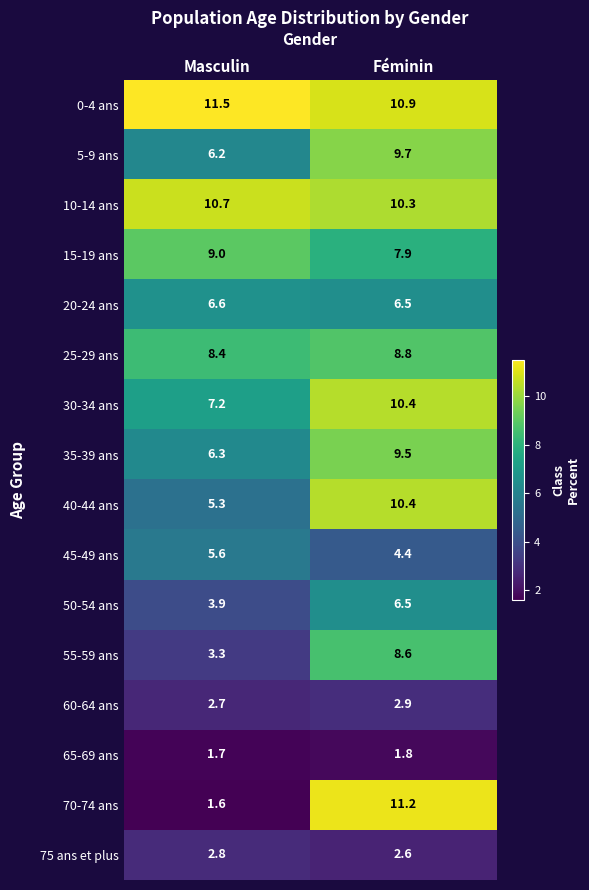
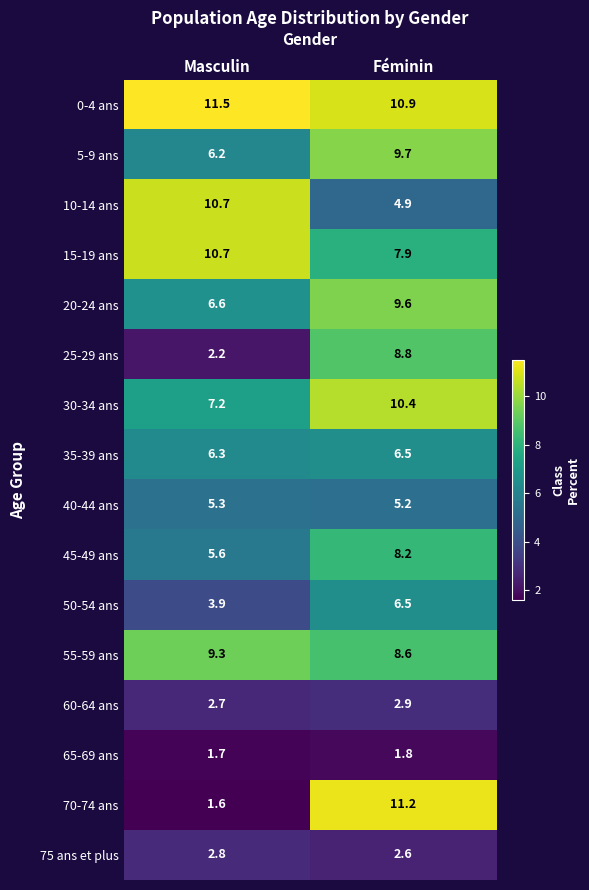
  {
    "0-4 ans": {
      "Masculin": 11.5,
      "Féminin": 10.9
    },
    "5-9 ans": {
      "Masculin": 6.2,
      "Féminin": 9.7
    },
    "10-14 ans": {
      "Masculin": 10.7,
-     "Féminin": 10.3
+     "Féminin": 4.9
    },
    "15-19 ans": {
-     "Masculin": 9.0,
+     "Masculin": 10.7,
      "Féminin": 7.9
    },
    "20-24 ans": {
      "Masculin": 6.6,
-     "Féminin": 6.5
+     "Féminin": 9.6
    },
    "25-29 ans": {
-     "Masculin": 8.4,
+     "Masculin": 2.2,
      "Féminin": 8.8
    },
    "30-34 ans": {
      "Masculin": 7.2,
      "Féminin": 10.4
    },
    "35-39 ans": {
      "Masculin": 6.3,
-     "Féminin": 9.5
+     "Féminin": 6.5
    },
    "40-44 ans": {
      "Masculin": 5.3,
-     "Féminin": 10.4
+     "Féminin": 5.2
    },
    "45-49 ans": {
      "Masculin": 5.6,
-     "Féminin": 4.4
+     "Féminin": 8.2
    },
    "50-54 ans": {
      "Masculin": 3.9,
      "Féminin": 6.5
    },
    "55-59 ans": {
-     "Masculin": 3.3,
+     "Masculin": 9.3,
      "Féminin": 8.6
    },
    "60-64 ans": {
      "Masculin": 2.7,
      "Féminin": 2.9
    },
    "65-69 ans": {
      "Masculin": 1.7,
      "Féminin": 1.8
    },
    "70-74 ans": {
      "Masculin": 1.6,
      "Féminin": 11.2
    },
    "75 ans et plus": {
      "Masculin": 2.8,
      "Féminin": 2.6
    }
  }
